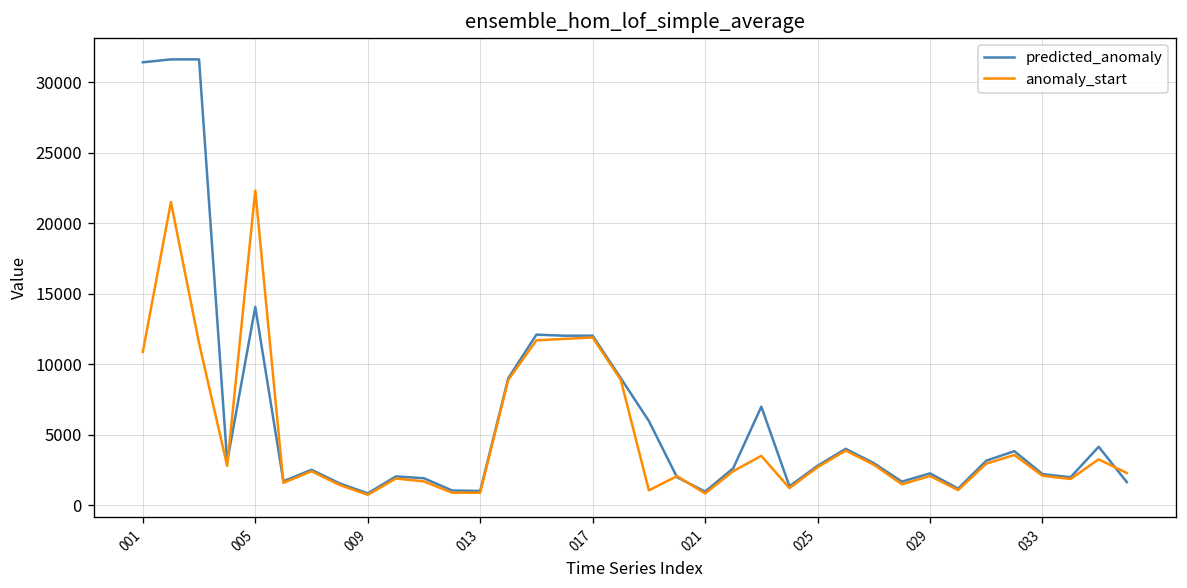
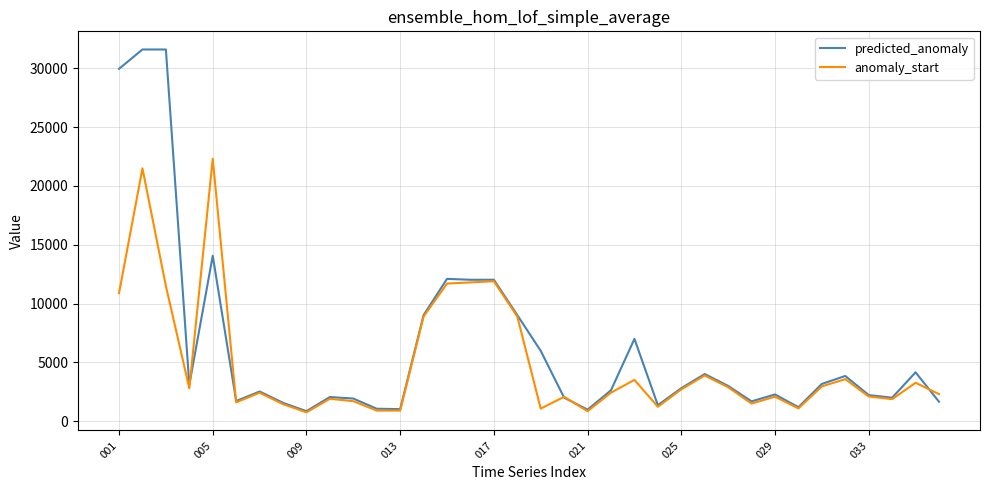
  {
    "predicted_anomaly": {
-     "001": 31400,
+     "001": 30000,
      "005": 14100
    },
    "anomaly_start": {
      "001": 10900,
      "005": 22300
    }
  }
